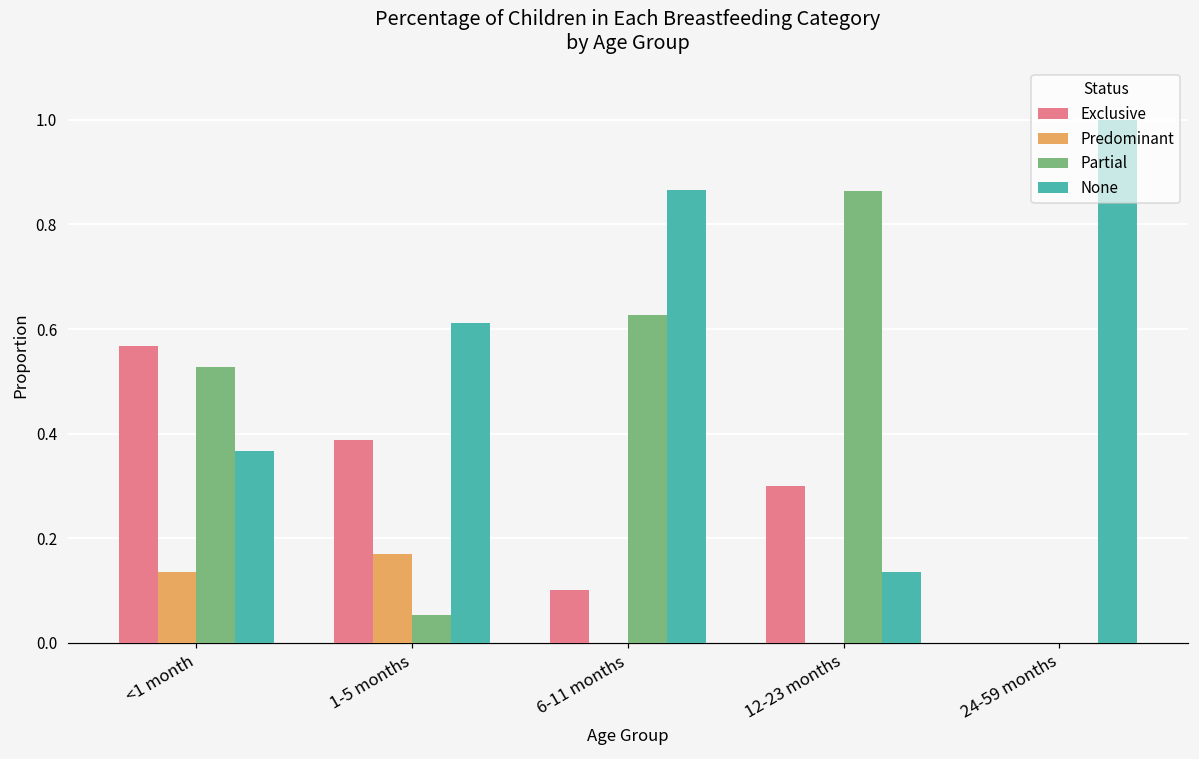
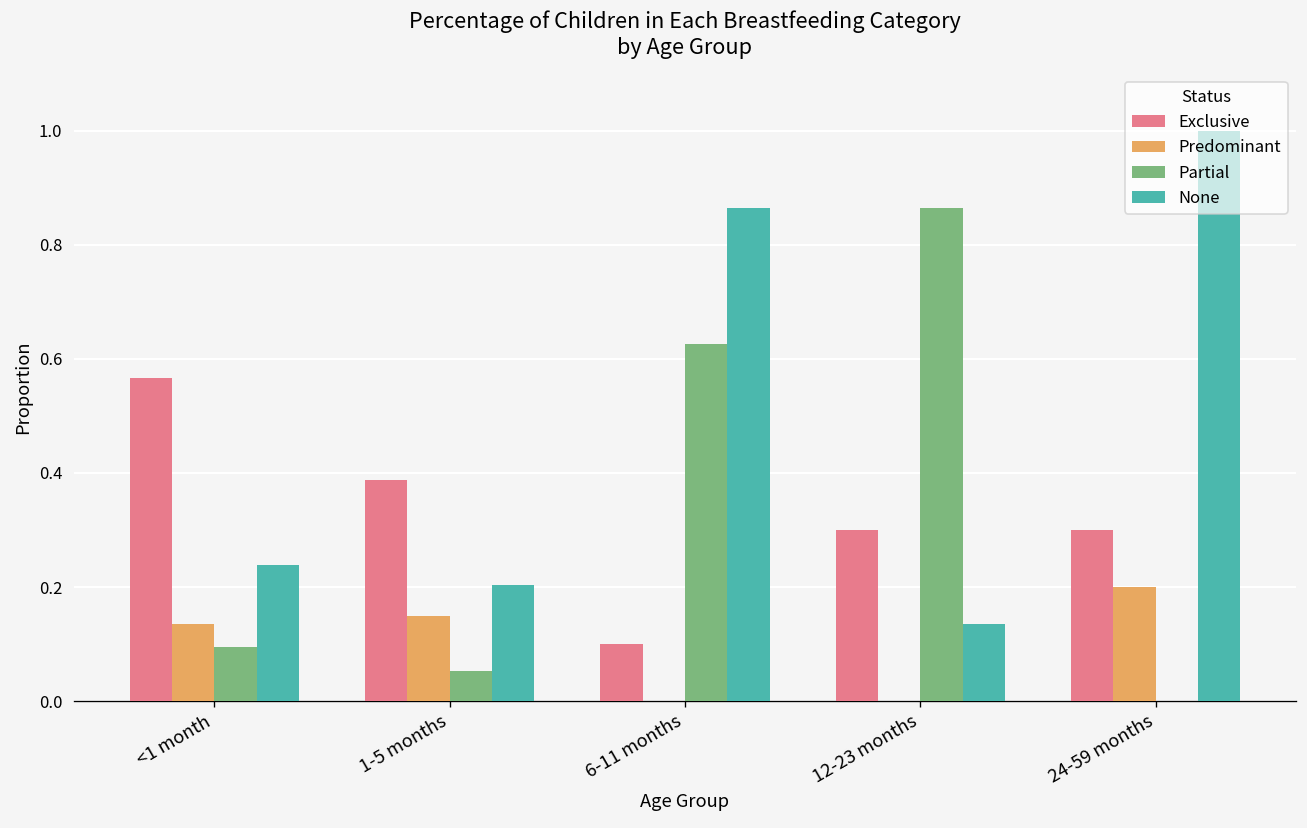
  {
    "Exclusive": {
      "<1 month": 0.57,
      "1-5 months": 0.39,
      "6-11 months": 0.1,
      "12-23 months": 0.3,
-     "24-59 months": 0.0
+     "24-59 months": 0.3
    },
    "Predominant": {
      "<1 month": 0.14,
-     "1-5 months": 0.17,
+     "1-5 months": 0.15,
      "6-11 months": 0.00,
      "12-23 months": 0.00,
-     "24-59 months": 0.0
+     "24-59 months": 0.2
    },
    "Partial": {
-     "<1 month": 0.53,
+     "<1 month": 0.10,
      "1-5 months": 0.05,
      "6-11 months": 0.63,
      "12-23 months": 0.86,
      "24-59 months": 0.00
    },
    "None": {
-     "<1 month": 0.37,
-     "1-5 months": 0.61,
+     "<1 month": 0.24,
+     "1-5 months": 0.20,
      "6-11 months": 0.87,
      "12-23 months": 0.14
    }
  }
